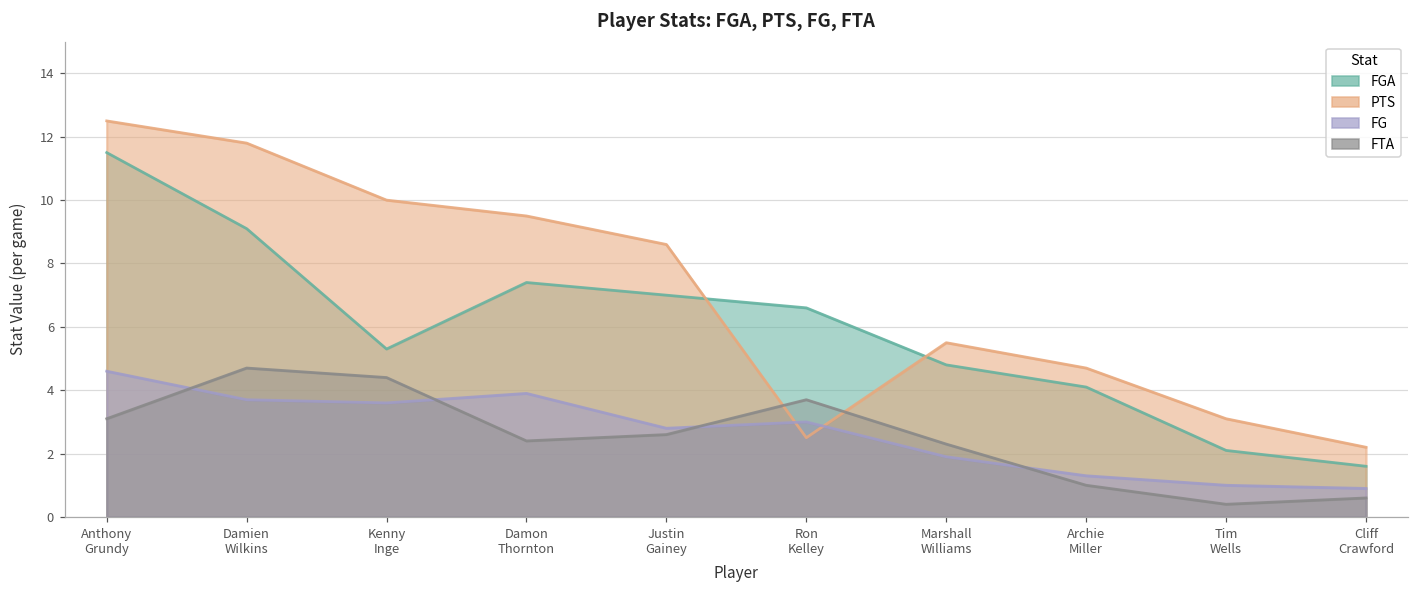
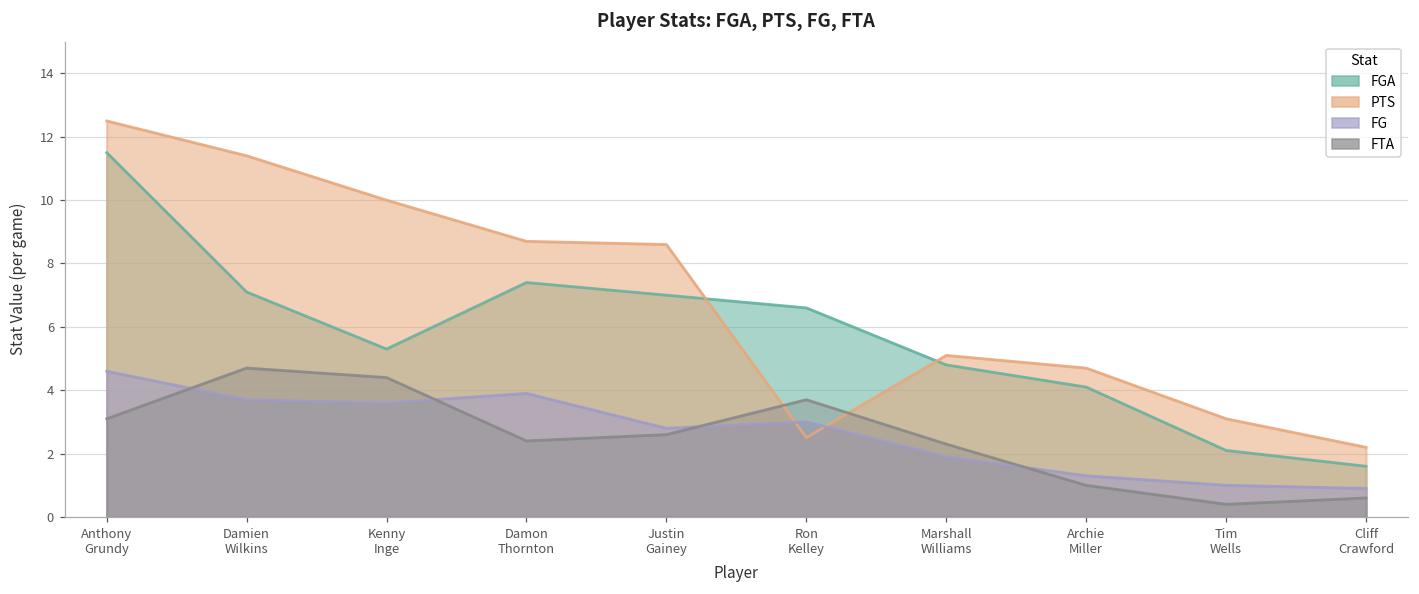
  {
    "FGA": {
      "Anthony Grundy": 11.5,
-     "Damien Wilkins": 9.1,
+     "Damien Wilkins": 7.1,
      "Kenny Inge": 5.3,
      "Damon Thornton": 7.4,
      "Justin Gainey": 7.0,
      "Ron Kelley": 6.6,
      "Marshall Williams": 4.8,
      "Archie Miller": 4.1,
      "Tim Wells": 2.1,
      "Cliff Crawford": 1.6
    },
    "PTS": {
      "Anthony Grundy": 12.5,
-     "Damien Wilkins": 11.8,
+     "Damien Wilkins": 11.4,
      "Kenny Inge": 10.0,
-     "Damon Thornton": 9.5,
+     "Damon Thornton": 8.7,
      "Justin Gainey": 8.6,
      "Ron Kelley": 2.5,
-     "Marshall Williams": 5.5,
+     "Marshall Williams": 5.1,
      "Archie Miller": 4.7,
      "Tim Wells": 3.1,
      "Cliff Crawford": 2.2
    }
  }
